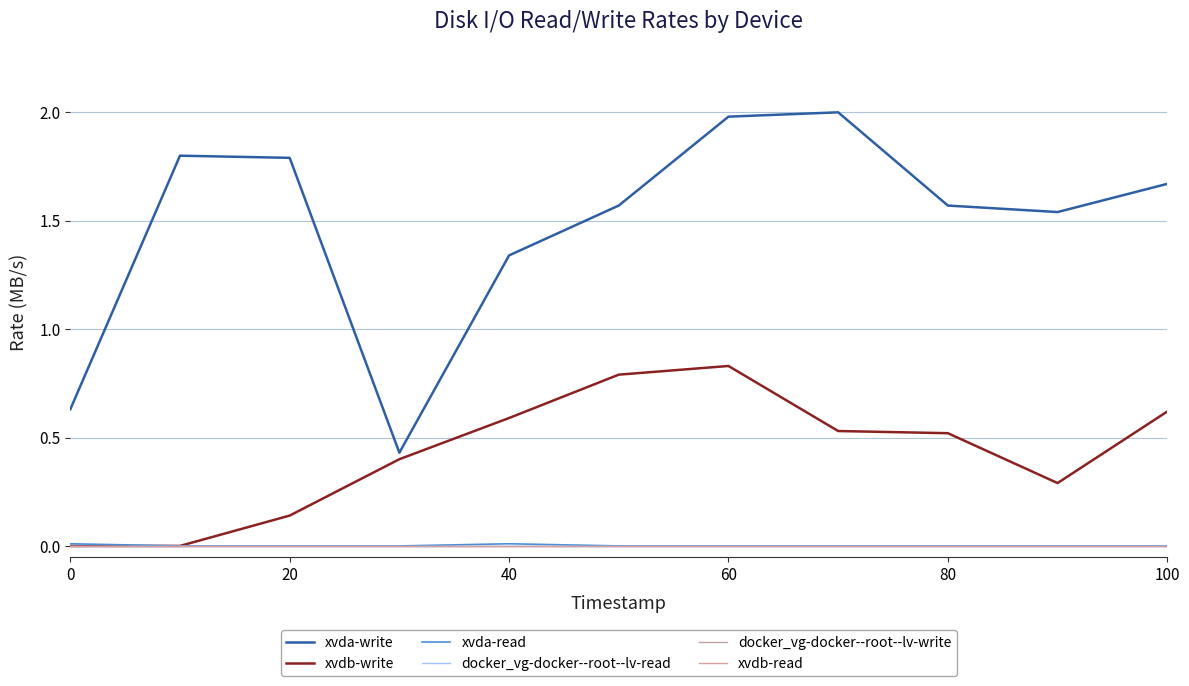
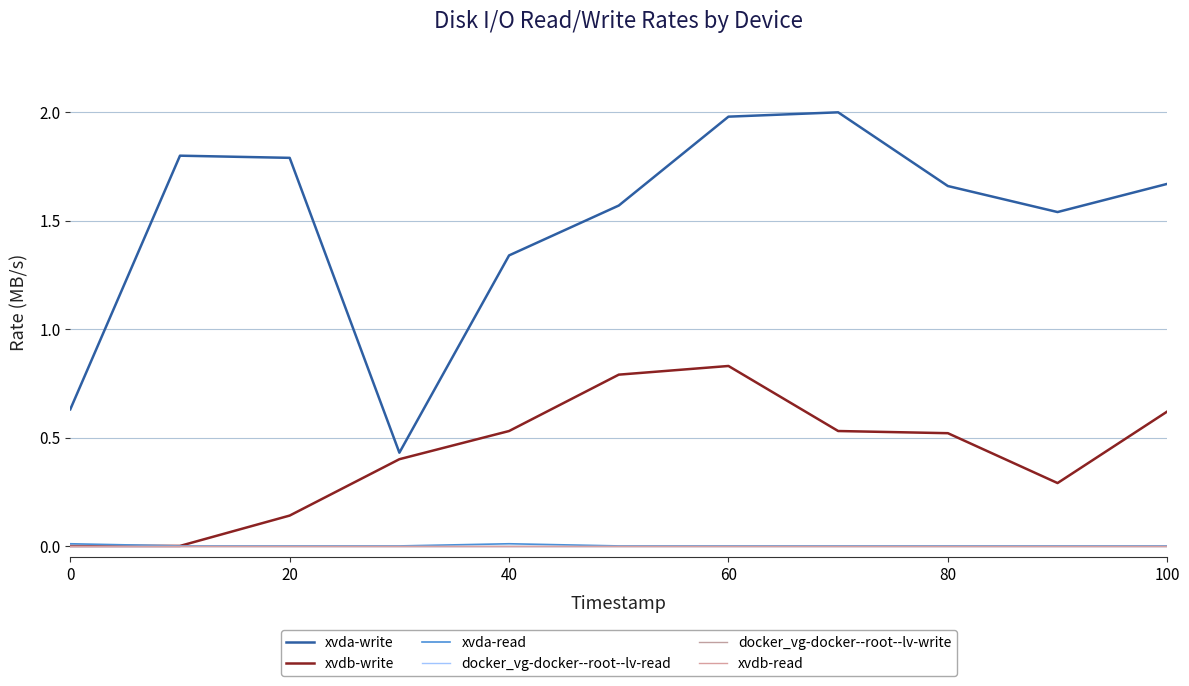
  {
    "xvda-write": {
      "0": 0.63,
      "20": 1.79,
      "40": 1.34,
      "60": 1.98,
-     "80": 1.57,
+     "80": 1.66,
      "100": 1.67
    },
    "xvdb-write": {
      "20": 0.14,
-     "40": 0.59,
+     "40": 0.53,
      "60": 0.83,
      "80": 0.52,
      "100": 0.62
    }
  }
